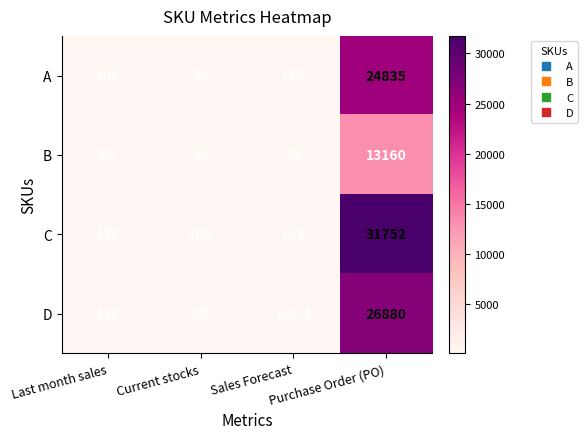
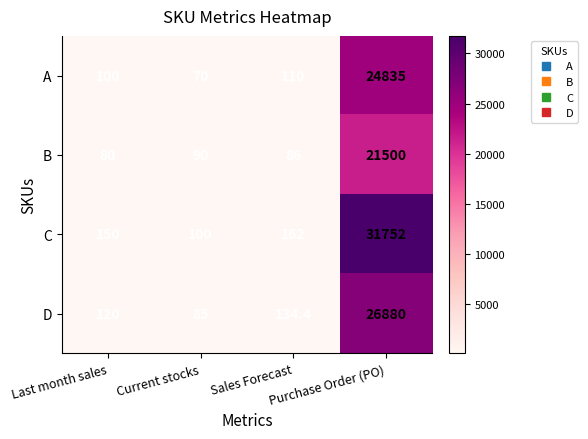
  {
    "A": {
      "Purchase Order (PO)": 24835
    },
    "B": {
-     "Purchase Order (PO)": 13160
+     "Purchase Order (PO)": 21500
    },
    "C": {
      "Purchase Order (PO)": 31752
    },
    "D": {
      "Purchase Order (PO)": 26880
    }
  }
